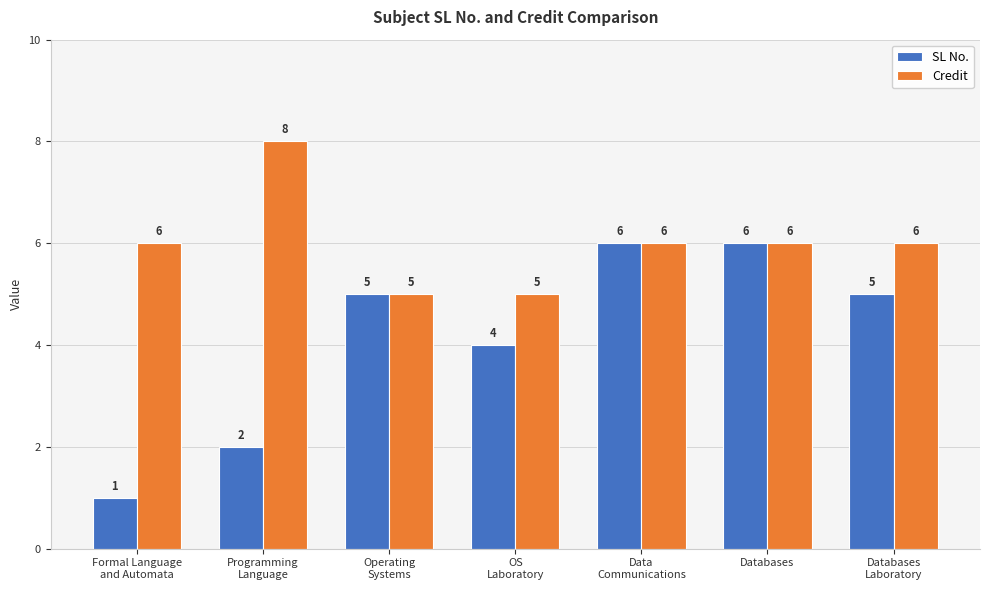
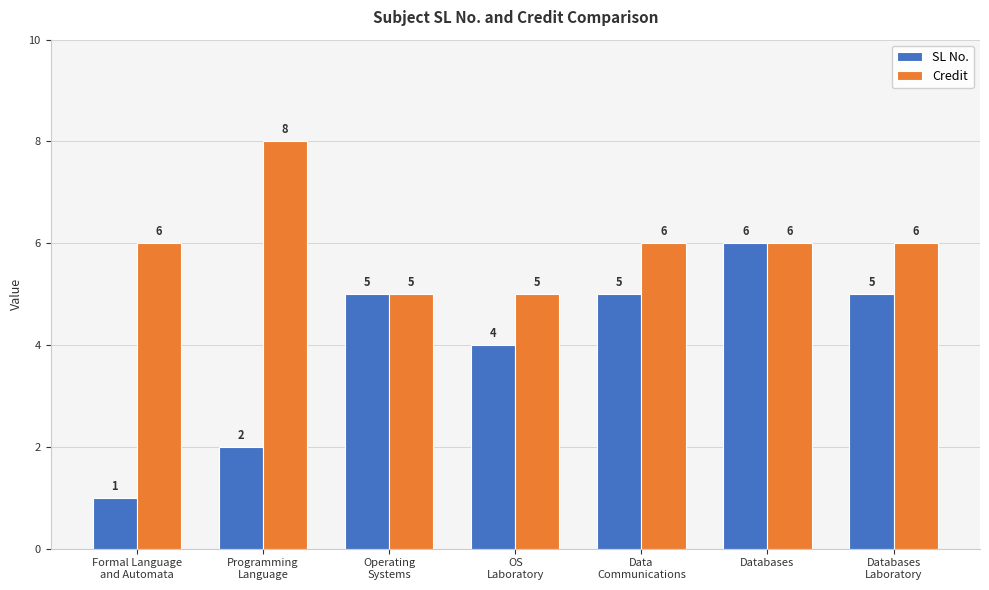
  {
    "SL No.": {
      "Formal Language and Automata": 1,
      "Programming Language": 2,
      "Operating Systems": 5,
      "OS Laboratory": 4,
-     "Data Communications": 6,
+     "Data Communications": 5,
      "Databases": 6,
      "Databases Laboratory": 5
    },
    "Credit": {
      "Formal Language and Automata": 6,
      "Programming Language": 8,
      "Operating Systems": 5,
      "OS Laboratory": 5,
      "Data Communications": 6,
      "Databases": 6,
      "Databases Laboratory": 6
    }
  }
